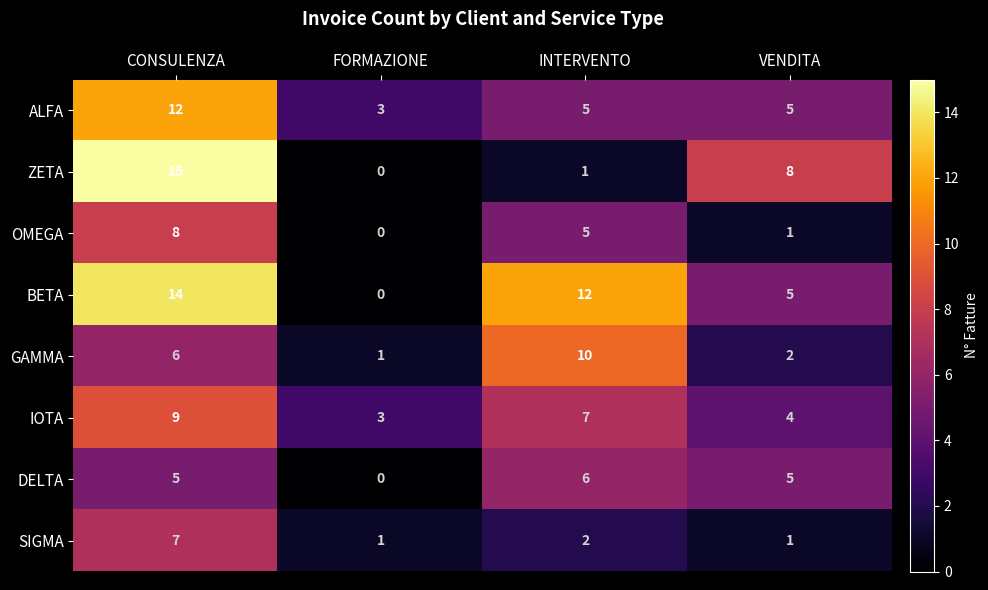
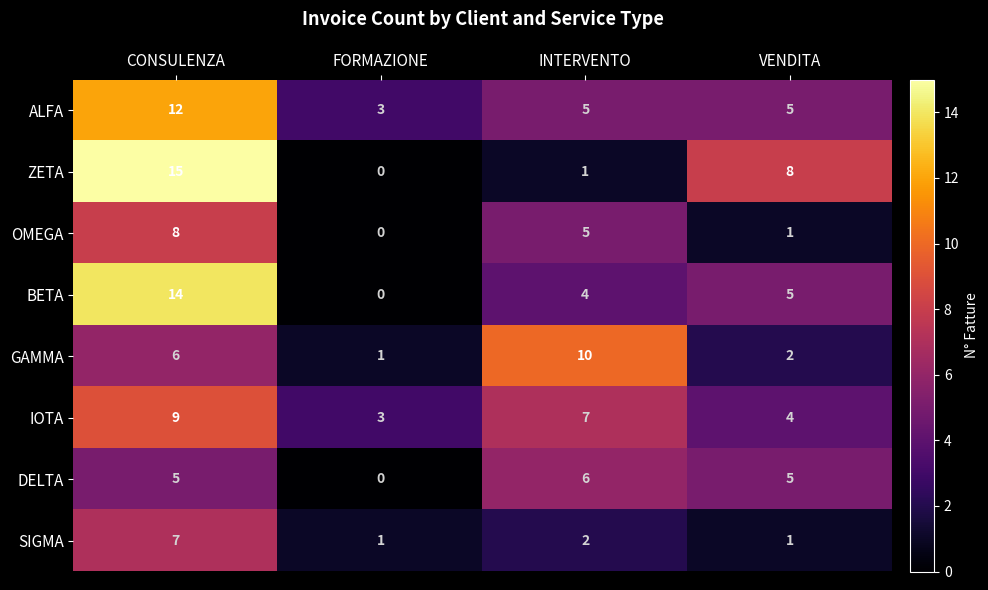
  {
    "ALFA": {
      "CONSULENZA": 12,
      "FORMAZIONE": 3,
      "INTERVENTO": 5,
      "VENDITA": 5
    },
    "ZETA": {
      "CONSULENZA": 15,
      "FORMAZIONE": 0,
      "INTERVENTO": 1,
      "VENDITA": 8
    },
    "OMEGA": {
      "CONSULENZA": 8,
      "FORMAZIONE": 0,
      "INTERVENTO": 5,
      "VENDITA": 1
    },
    "BETA": {
      "CONSULENZA": 14,
      "FORMAZIONE": 0,
-     "INTERVENTO": 12,
+     "INTERVENTO": 4,
      "VENDITA": 5
    },
    "GAMMA": {
      "CONSULENZA": 6,
      "FORMAZIONE": 1,
      "INTERVENTO": 10,
      "VENDITA": 2
    },
    "IOTA": {
      "CONSULENZA": 9,
      "FORMAZIONE": 3,
      "INTERVENTO": 7,
      "VENDITA": 4
    },
    "DELTA": {
      "CONSULENZA": 5,
      "FORMAZIONE": 0,
      "INTERVENTO": 6,
      "VENDITA": 5
    },
    "SIGMA": {
      "CONSULENZA": 7,
      "FORMAZIONE": 1,
      "INTERVENTO": 2,
      "VENDITA": 1
    }
  }
